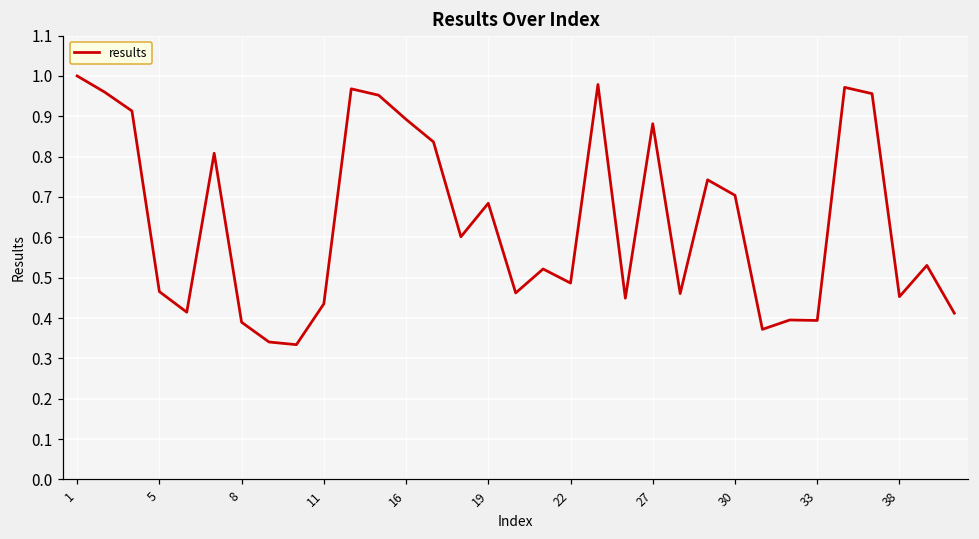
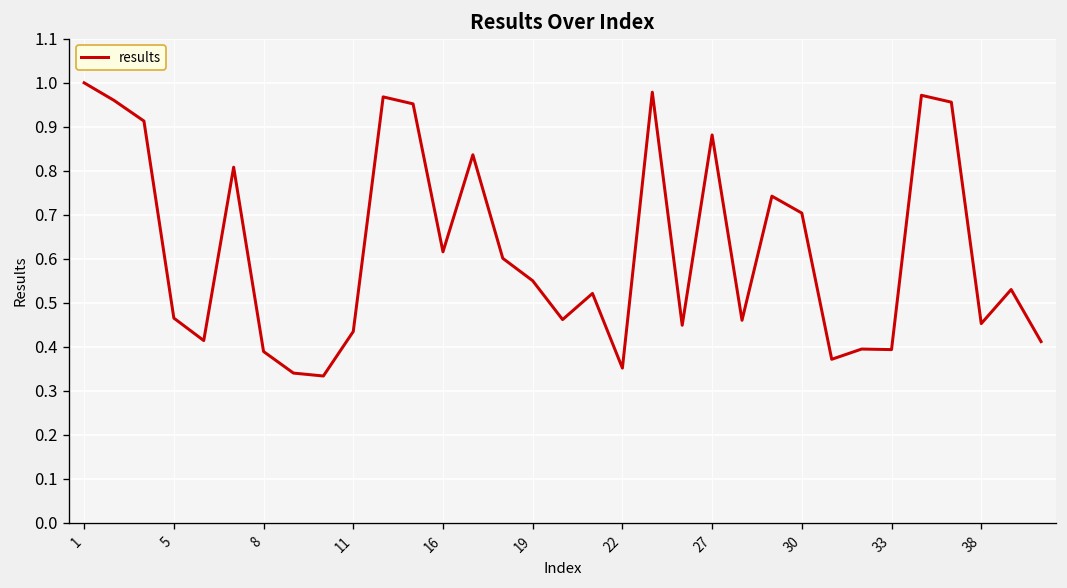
  {
    "1": 1.00,
    "5": 0.47,
    "8": 0.39,
    "11": 0.44,
-   "16": 0.89,
-   "19": 0.68,
-   "22": 0.49,
+   "16": 0.62,
+   "19": 0.55,
+   "22": 0.35,
    "27": 0.88,
    "30": 0.70,
    "33": 0.39,
    "38": 0.45
  }
